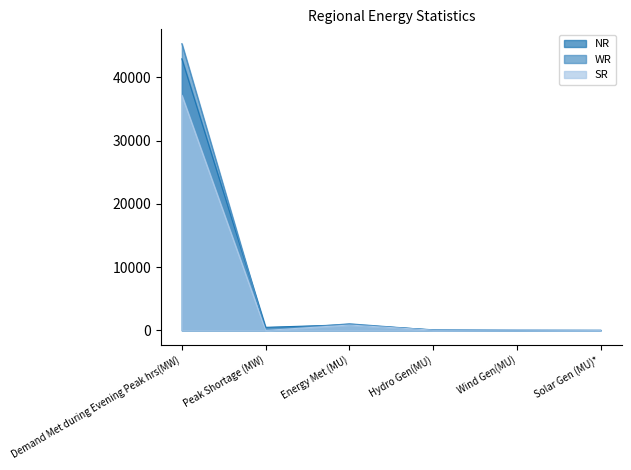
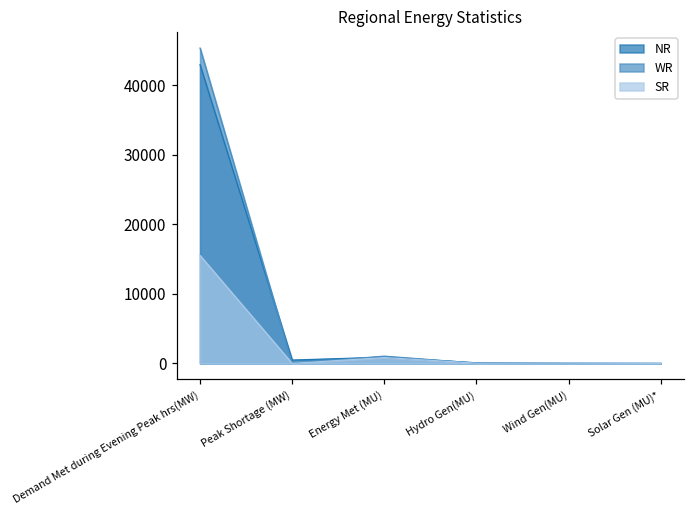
  {
    "SR": {
-     "Demand Met during Evening Peak hrs(MW)": 37000
+     "Demand Met during Evening Peak hrs(MW)": 16000
    }
  }
